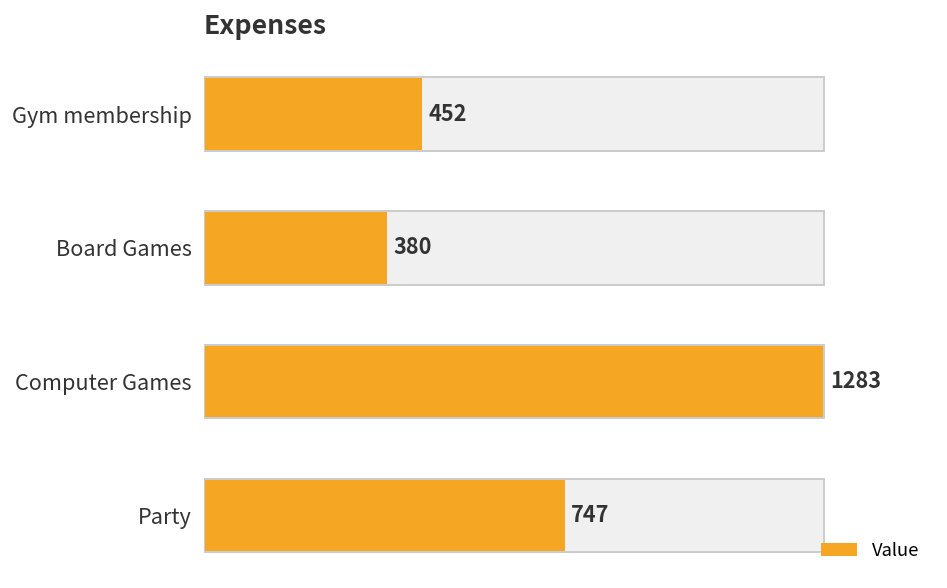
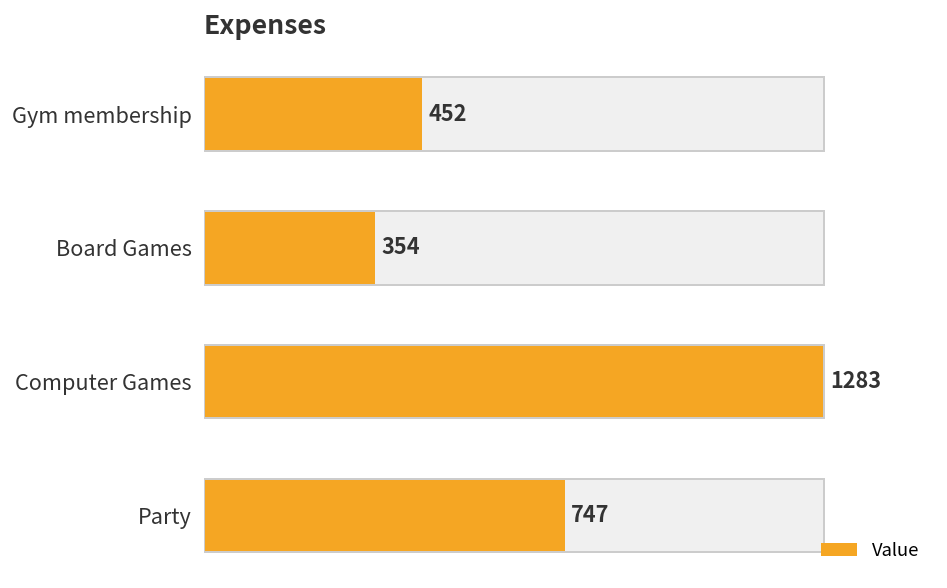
  {
    "Value": {
-     "Board Games": 380,
+     "Board Games": 354,
      "Computer Games": 1283
    }
  }
